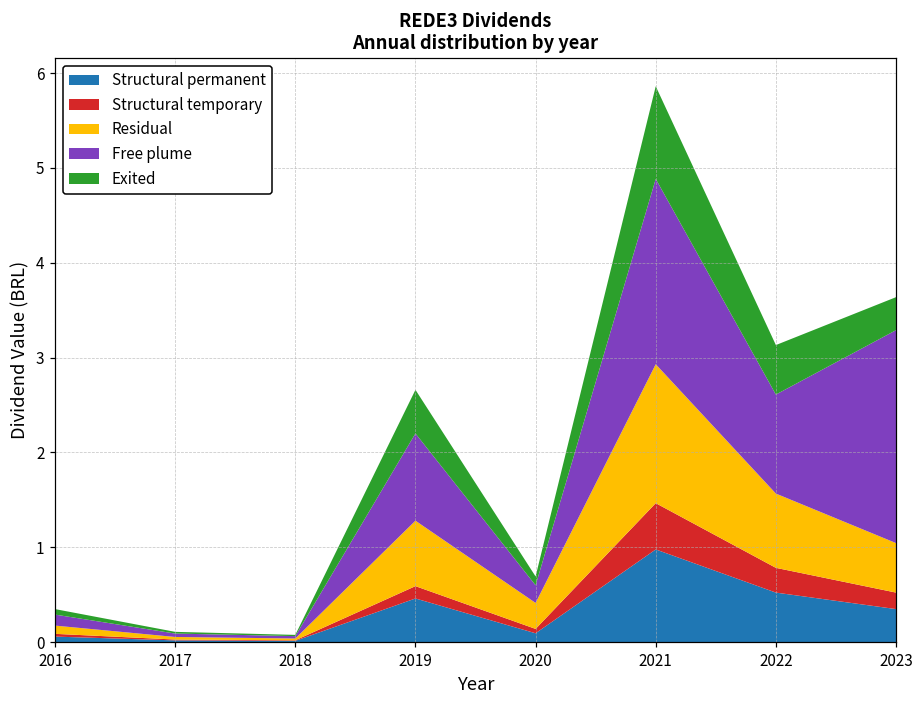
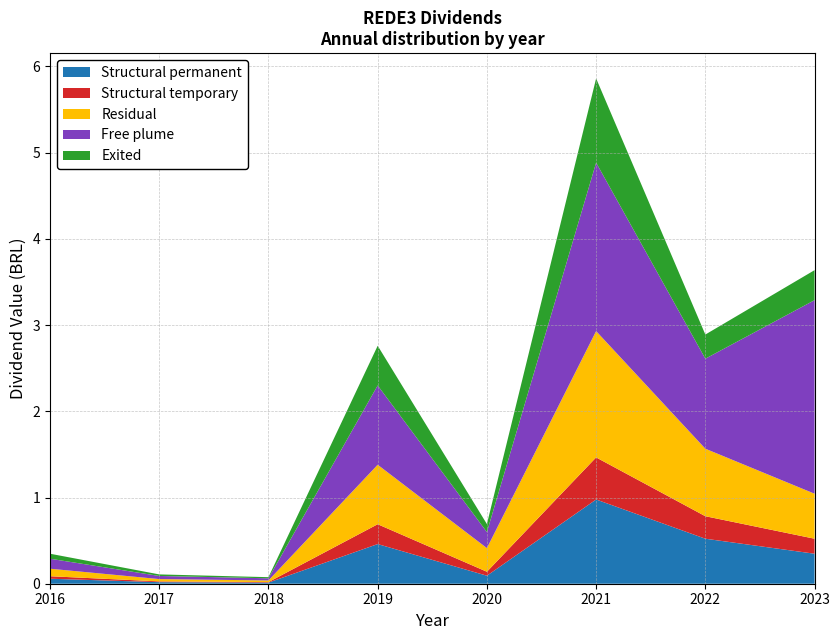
  {
    "Structural temporary": {
-     "2019": 0.1
+     "2019": 0.2
    },
    "Exited": {
      "2016": 0.1,
      "2019": 0.5,
      "2020": 0.1,
      "2021": 1.0,
-     "2022": 0.5,
+     "2022": 0.3,
      "2023": 0.3
    }
  }
